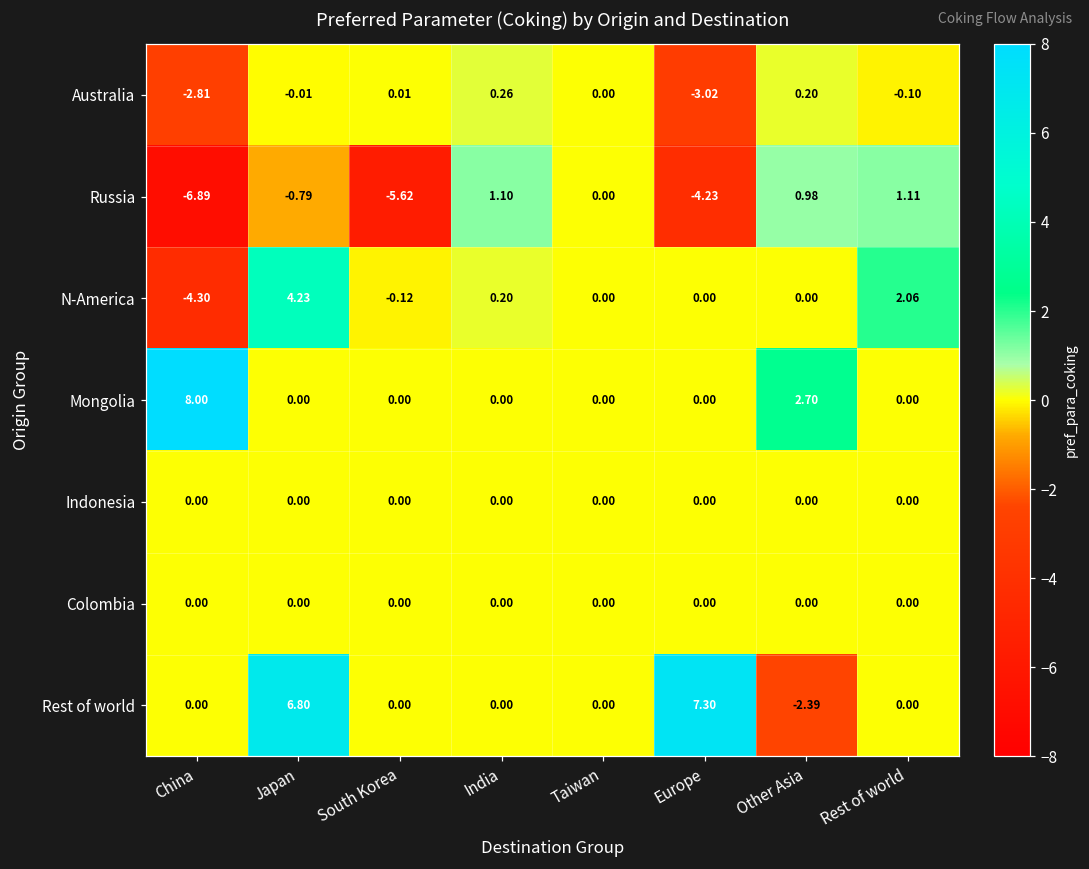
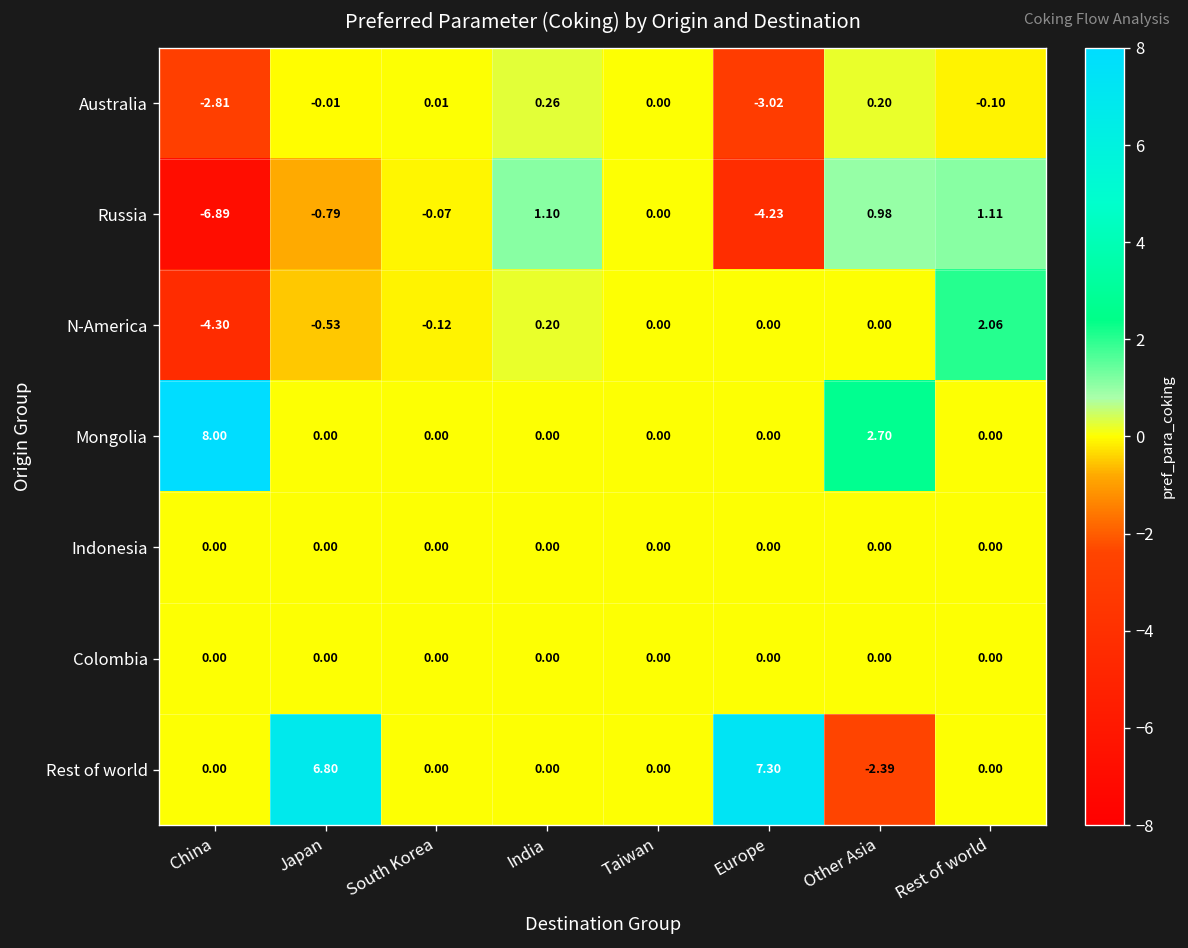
  {
    "Australia": {
      "China": -2.81,
      "Japan": -0.01,
      "South Korea": 0.01,
      "India": 0.26,
      "Taiwan": 0.00,
      "Europe": -3.02,
      "Other Asia": 0.20,
      "Rest of world": -0.10
    },
    "Russia": {
      "China": -6.89,
      "Japan": -0.79,
-     "South Korea": -5.62,
+     "South Korea": -0.07,
      "India": 1.10,
      "Taiwan": 0.00,
      "Europe": -4.23,
      "Other Asia": 0.98,
      "Rest of world": 1.11
    },
    "N-America": {
      "China": -4.30,
-     "Japan": 4.23,
+     "Japan": -0.53,
      "South Korea": -0.12,
      "India": 0.20,
      "Taiwan": 0.00,
      "Europe": 0.00,
      "Other Asia": 0.00,
      "Rest of world": 2.06
    },
    "Mongolia": {
      "China": 8.00,
      "Japan": 0.00,
      "South Korea": 0.00,
      "India": 0.00,
      "Taiwan": 0.00,
      "Europe": 0.00,
      "Other Asia": 2.70,
      "Rest of world": 0.00
    },
    "Indonesia": {
      "China": 0.00,
      "Japan": 0.00,
      "South Korea": 0.00,
      "India": 0.00,
      "Taiwan": 0.00,
      "Europe": 0.00,
      "Other Asia": 0.00,
      "Rest of world": 0.00
    },
    "Colombia": {
      "China": 0.00,
      "Japan": 0.00,
      "South Korea": 0.00,
      "India": 0.00,
      "Taiwan": 0.00,
      "Europe": 0.00,
      "Other Asia": 0.00,
      "Rest of world": 0.00
    },
    "Rest of world": {
      "China": 0.00,
      "Japan": 6.80,
      "South Korea": 0.00,
      "India": 0.00,
      "Taiwan": 0.00,
      "Europe": 7.30,
      "Other Asia": -2.39,
      "Rest of world": 0.00
    }
  }
